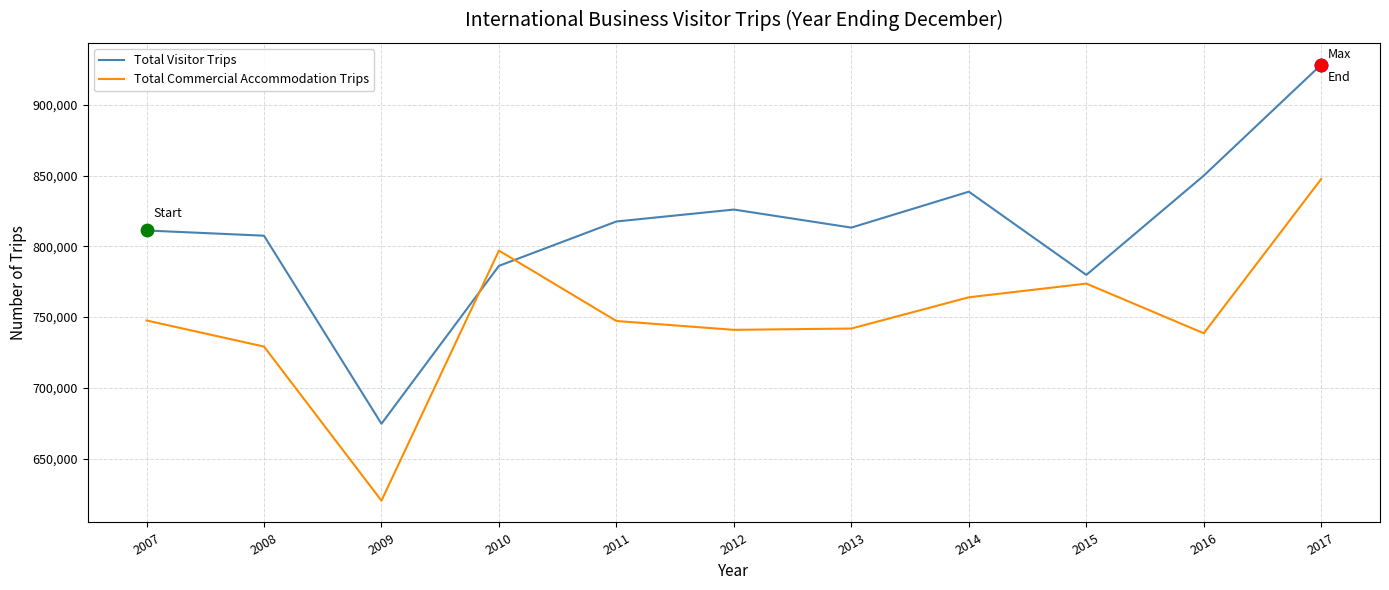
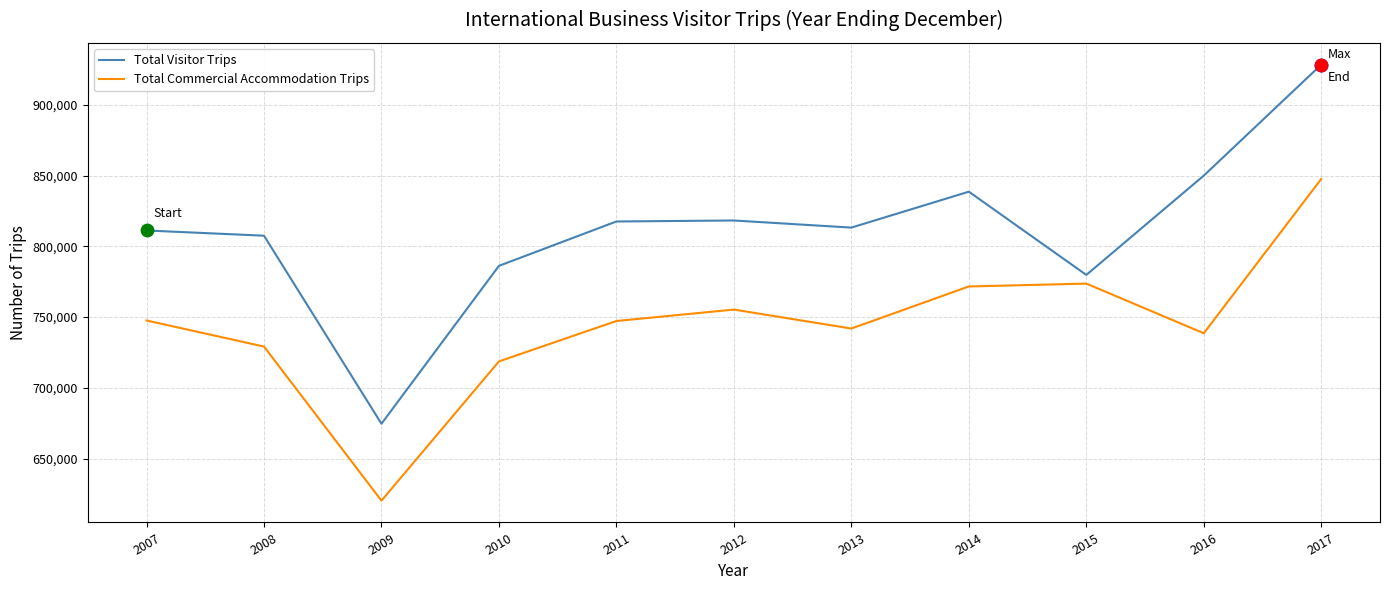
  {
    "Total Visitor Trips": {
      "2008": "808,000",
      "2009": "675,000",
      "2010": "786,000",
      "2011": "818,000",
-     "2012": "826,000",
+     "2012": "818,000",
      "2013": "813,000",
      "2014": "839,000",
      "2015": "780,000",
      "2016": "850,000"
    },
    "Total Commercial Accommodation Trips": {
      "2007": "748,000",
      "2008": "729,000",
      "2009": "620,000",
-     "2010": "797,000",
+     "2010": "719,000",
      "2011": "747,000",
-     "2012": "741,000",
+     "2012": "755,000",
      "2013": "742,000",
-     "2014": "764,000",
+     "2014": "772,000",
      "2015": "774,000",
      "2016": "739,000",
      "2017": "848,000"
    }
  }
